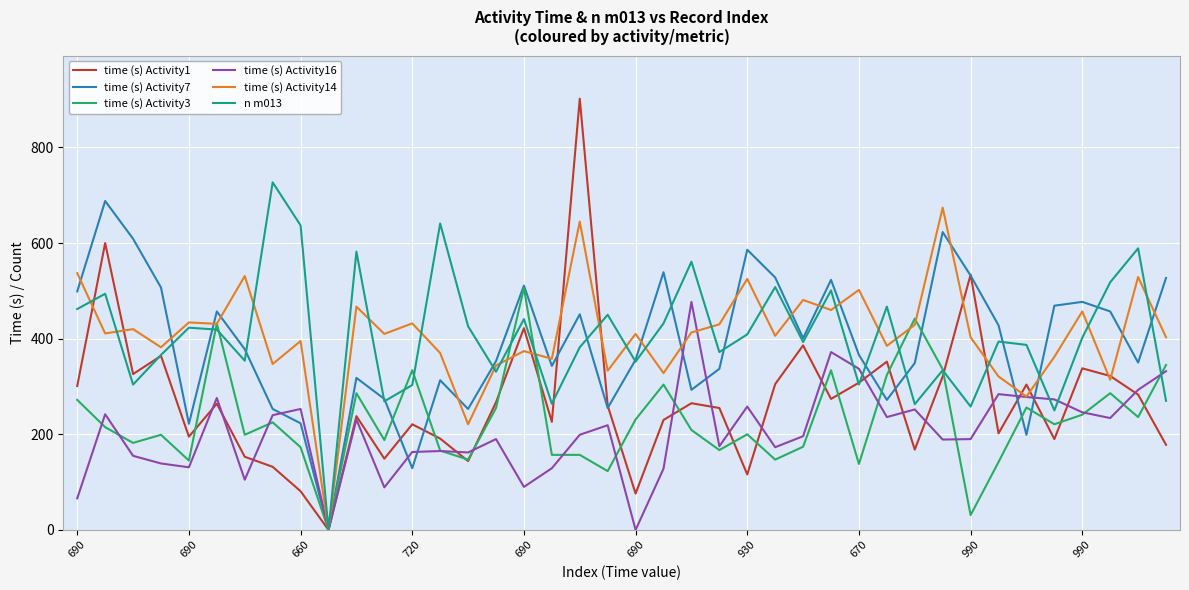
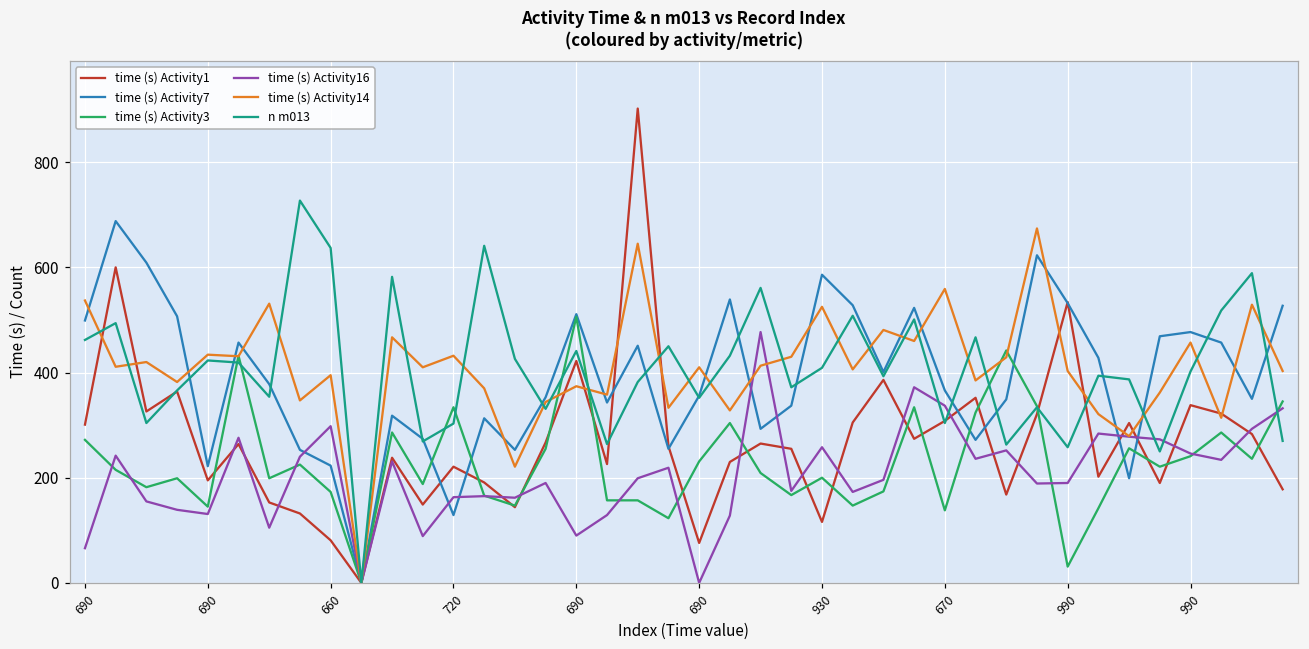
  {
    "time (s) Activity1": {
      "660": 80,
      "720": 220,
      "930": 120
    },
    "time (s) Activity7": {
      "660": 220,
      "720": 130,
      "930": 590,
      "670": 370
    },
    "time (s) Activity16": {
-     "660": 250,
+     "660": 300,
      "720": 160,
      "930": 260,
      "670": 340
    },
    "time (s) Activity14": {
      "660": 400,
      "720": 430,
      "930": 530,
-     "670": 500
+     "670": 560
    }
  }
